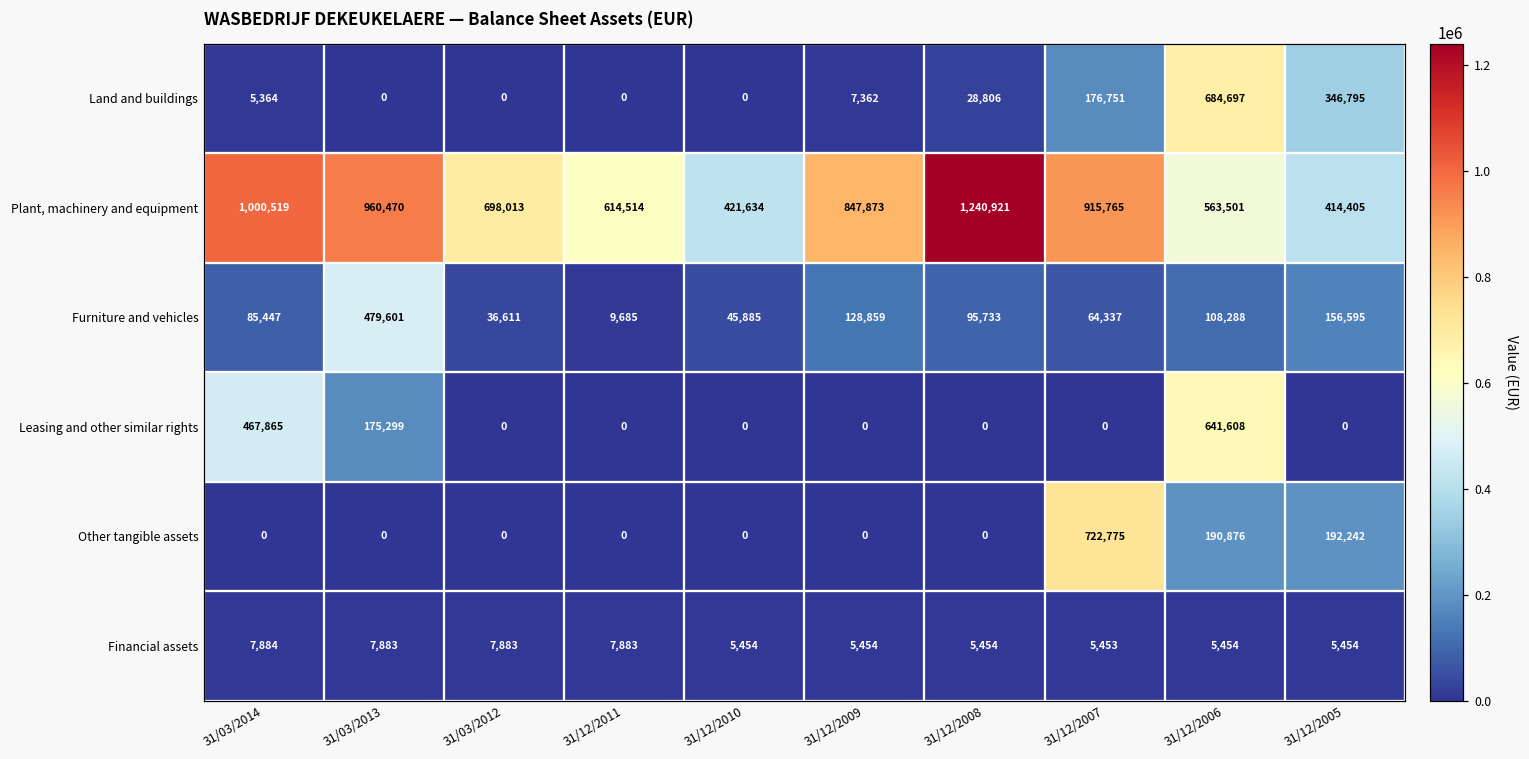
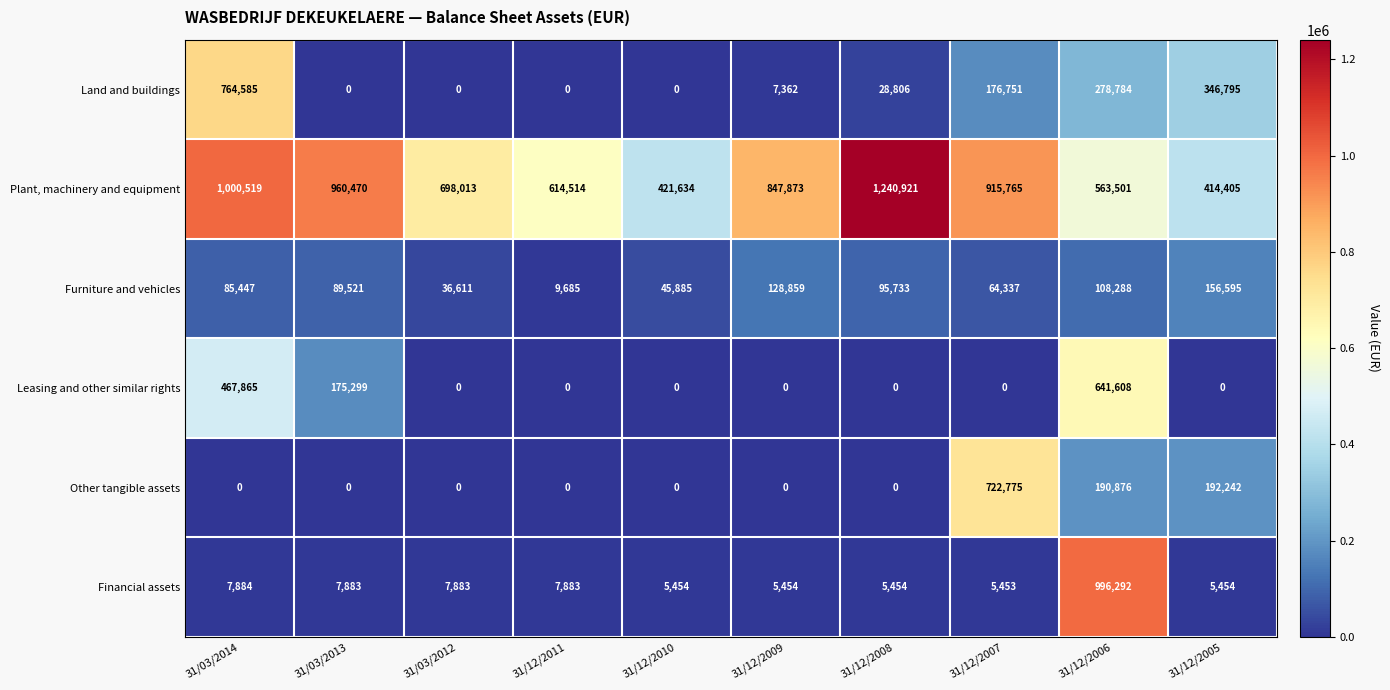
  {
    "Land and buildings": {
-     "31/03/2014": "5,364",
+     "31/03/2014": "764,585",
      "31/03/2013": "0",
      "31/03/2012": "0",
      "31/12/2011": "0",
      "31/12/2010": "0",
      "31/12/2009": "7,362",
      "31/12/2008": "28,806",
      "31/12/2007": "176,751",
-     "31/12/2006": "684,697",
+     "31/12/2006": "278,784",
      "31/12/2005": "346,795"
    },
    "Plant, machinery and equipment": {
      "31/03/2014": "1,000,519",
      "31/03/2013": "960,470",
      "31/03/2012": "698,013",
      "31/12/2011": "614,514",
      "31/12/2010": "421,634",
      "31/12/2009": "847,873",
      "31/12/2008": "1,240,921",
      "31/12/2007": "915,765",
      "31/12/2006": "563,501",
      "31/12/2005": "414,405"
    },
    "Furniture and vehicles": {
      "31/03/2014": "85,447",
-     "31/03/2013": "479,601",
+     "31/03/2013": "89,521",
      "31/03/2012": "36,611",
      "31/12/2011": "9,685",
      "31/12/2010": "45,885",
      "31/12/2009": "128,859",
      "31/12/2008": "95,733",
      "31/12/2007": "64,337",
      "31/12/2006": "108,288",
      "31/12/2005": "156,595"
    },
    "Leasing and other similar rights": {
      "31/03/2014": "467,865",
      "31/03/2013": "175,299",
      "31/03/2012": "0",
      "31/12/2011": "0",
      "31/12/2010": "0",
      "31/12/2009": "0",
      "31/12/2008": "0",
      "31/12/2007": "0",
      "31/12/2006": "641,608",
      "31/12/2005": "0"
    },
    "Other tangible assets": {
      "31/03/2014": "0",
      "31/03/2013": "0",
      "31/03/2012": "0",
      "31/12/2011": "0",
      "31/12/2010": "0",
      "31/12/2009": "0",
      "31/12/2008": "0",
      "31/12/2007": "722,775",
      "31/12/2006": "190,876",
      "31/12/2005": "192,242"
    },
    "Financial assets": {
      "31/03/2014": "7,884",
      "31/03/2013": "7,883",
      "31/03/2012": "7,883",
      "31/12/2011": "7,883",
      "31/12/2010": "5,454",
      "31/12/2009": "5,454",
      "31/12/2008": "5,454",
      "31/12/2007": "5,453",
-     "31/12/2006": "5,454",
+     "31/12/2006": "996,292",
      "31/12/2005": "5,454"
    }
  }
